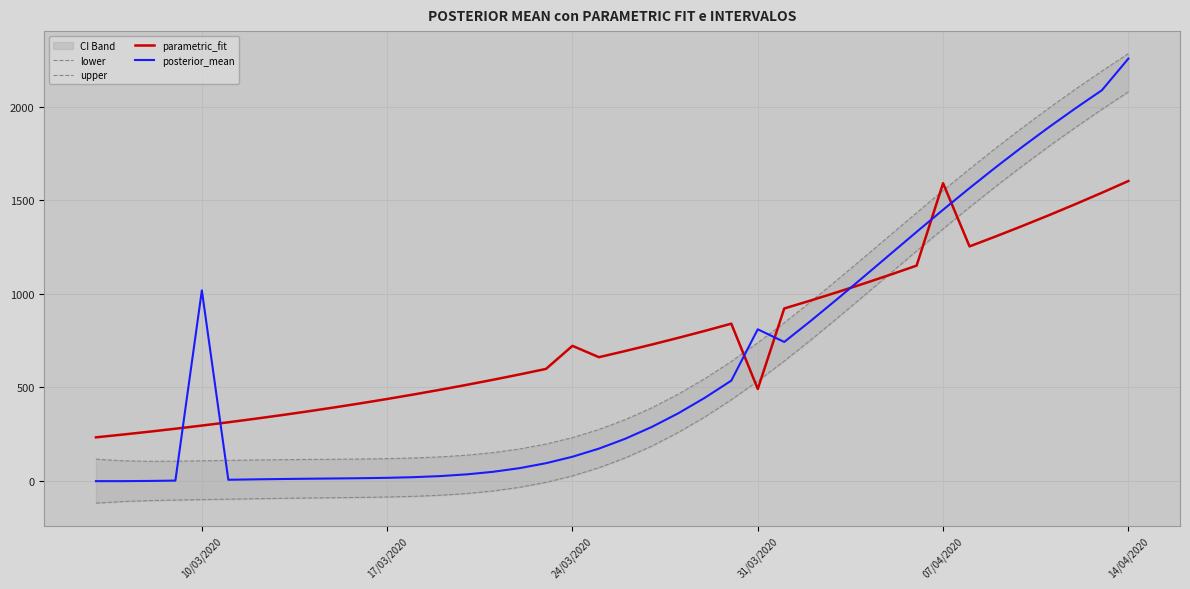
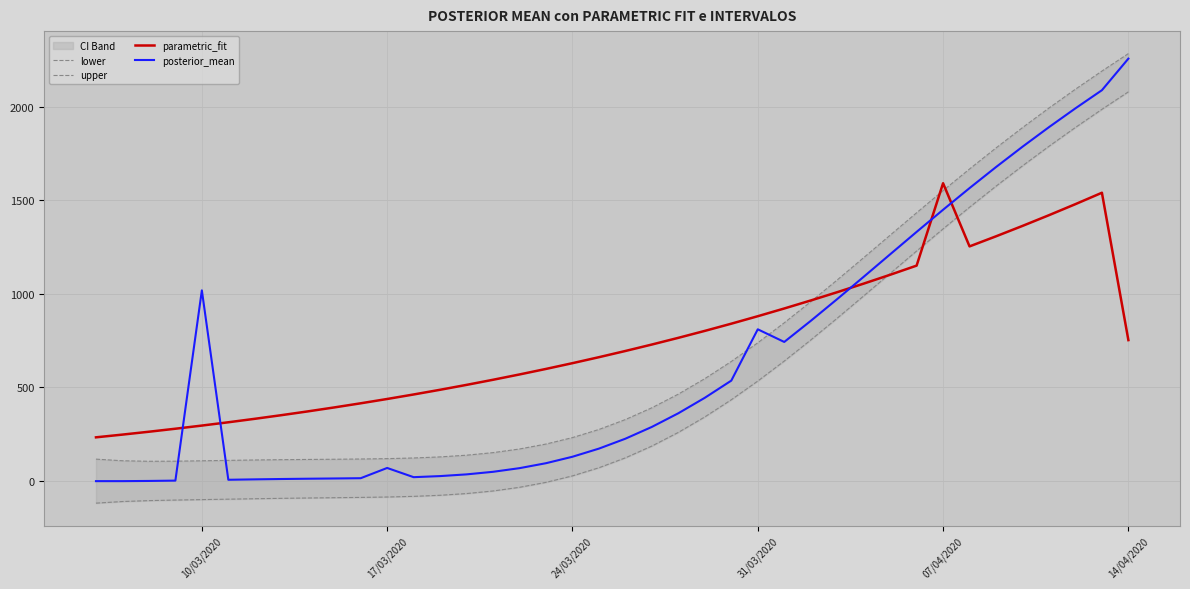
  {
    "parametric_fit": {
      "10/03/2020": 300,
      "17/03/2020": 440,
-     "24/03/2020": 720,
-     "31/03/2020": 490,
+     "24/03/2020": 630,
+     "31/03/2020": 880,
      "07/04/2020": 1590,
-     "14/04/2020": 1600
+     "14/04/2020": 750
    },
    "posterior_mean": {
      "10/03/2020": 1020,
-     "17/03/2020": 20,
+     "17/03/2020": 70,
      "24/03/2020": 130,
      "31/03/2020": 810,
      "07/04/2020": 1450,
      "14/04/2020": 2260
    }
  }
